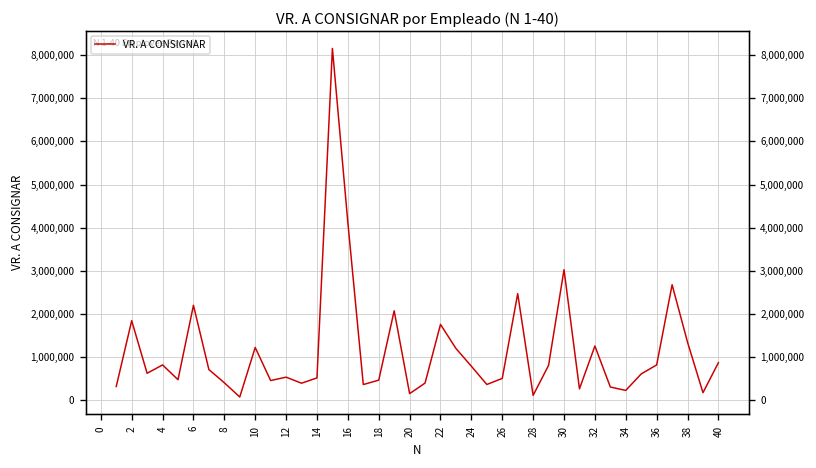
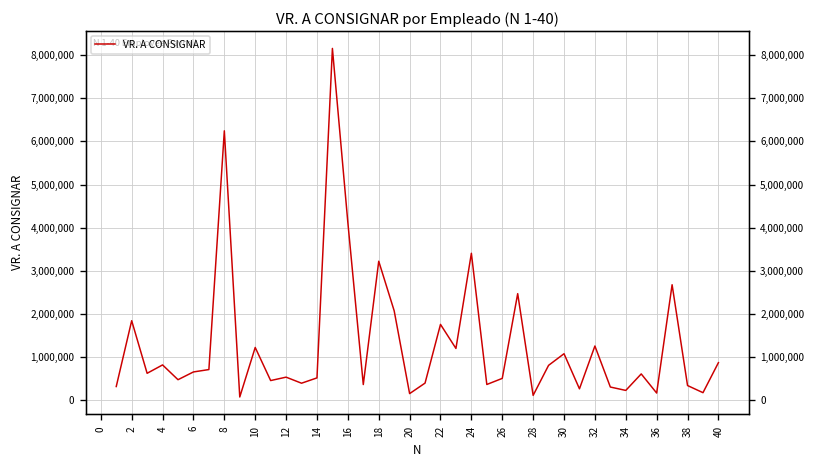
  {
    "2": "1,800,000",
    "4": "800,000",
-   "6": "2,200,000",
-   "8": "400,000",
+   "6": "700,000",
+   "8": "6,200,000",
    "10": "1,200,000",
    "12": "500,000",
    "14": "500,000",
    "16": "4,100,000",
-   "18": "500,000",
+   "18": "3,200,000",
    "20": "100,000",
    "22": "1,800,000",
-   "24": "800,000",
+   "24": "3,400,000",
    "26": "500,000",
    "28": "100,000",
-   "30": "3,000,000",
+   "30": "1,100,000",
    "32": "1,300,000",
    "34": "200,000",
-   "36": "800,000",
-   "38": "1,300,000",
+   "36": "200,000",
+   "38": "300,000",
    "40": "900,000"
  }
